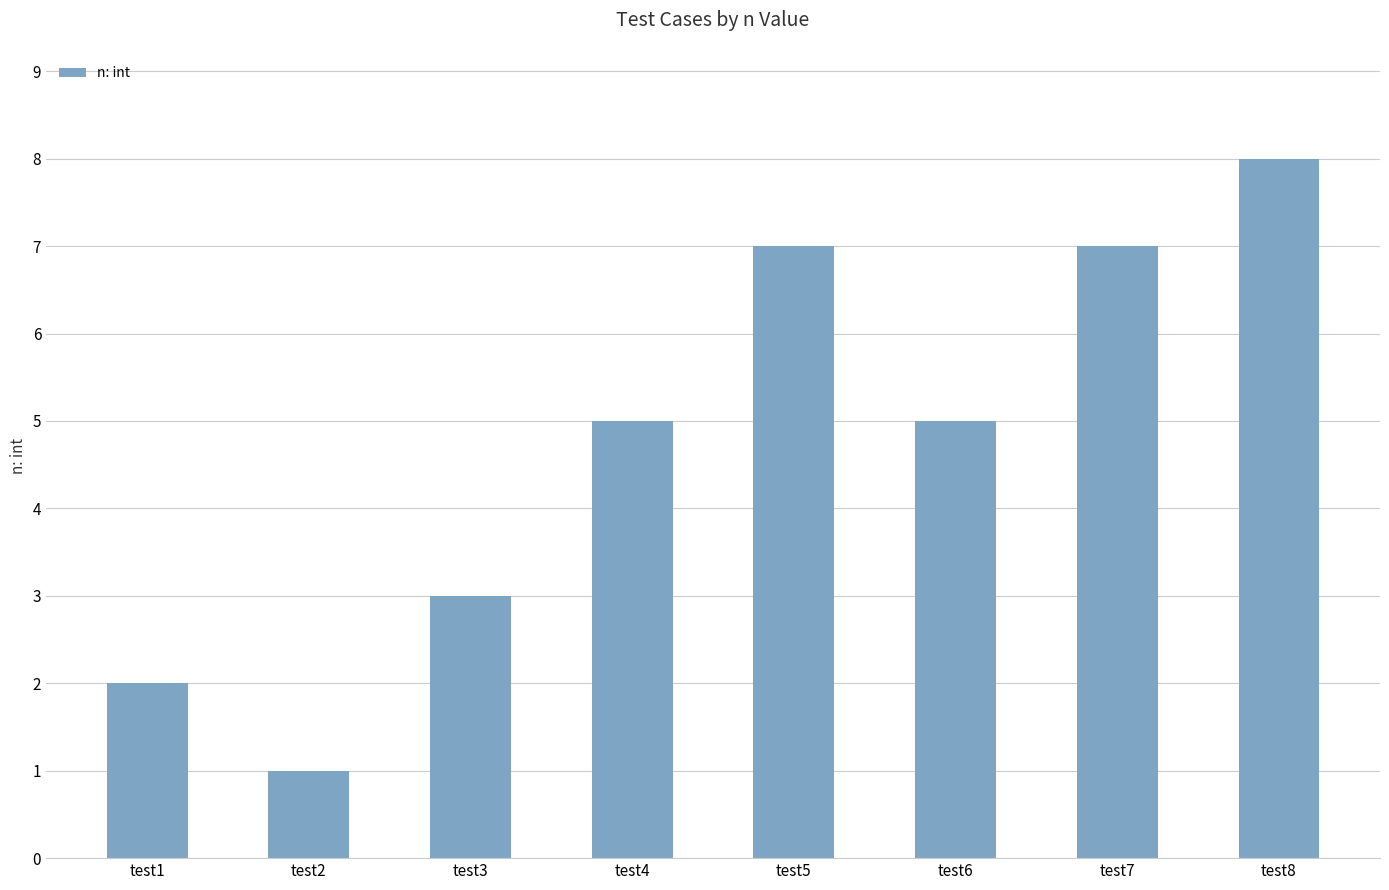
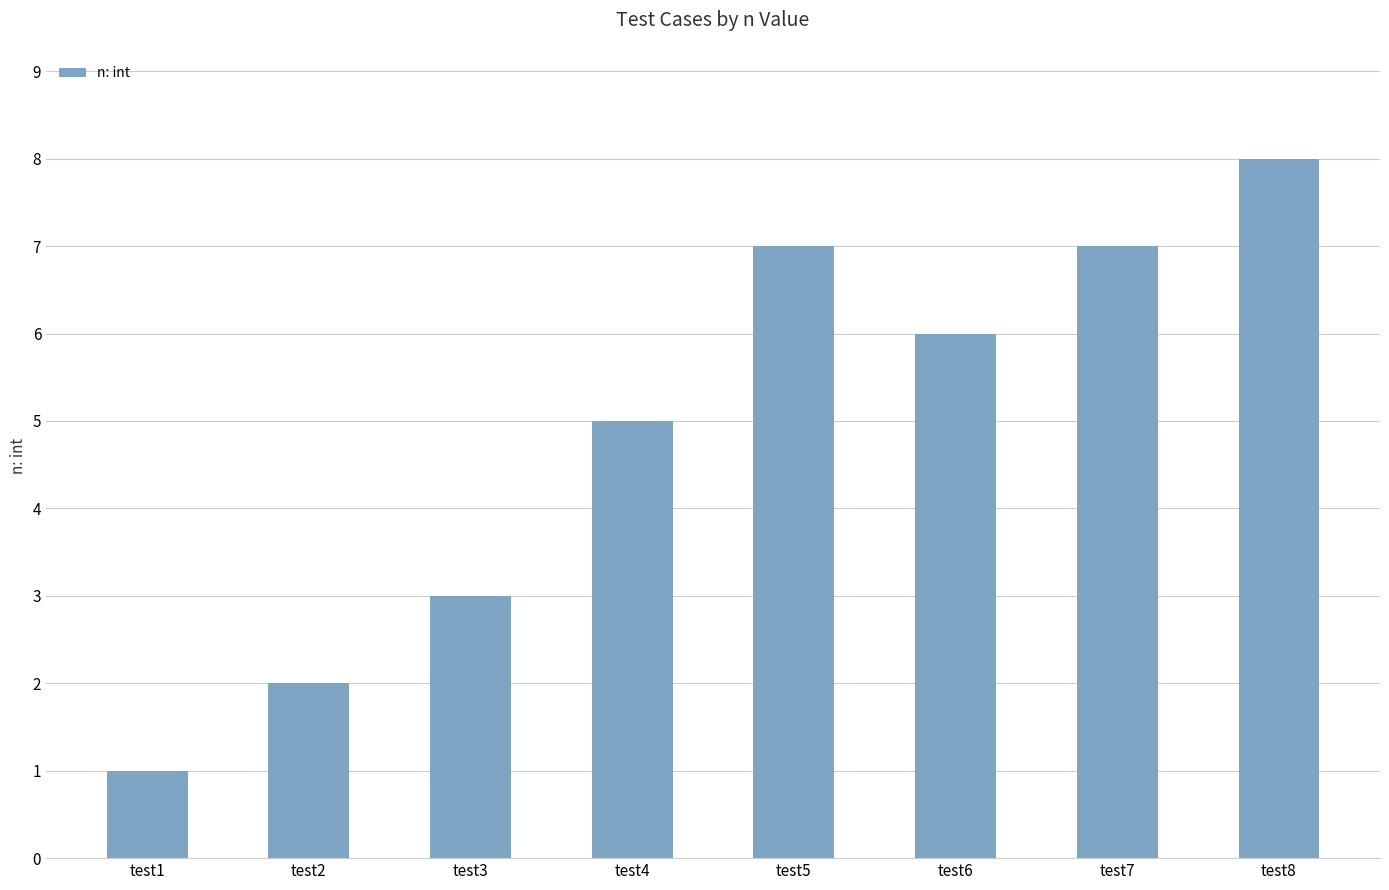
  {
-   "test1": 2,
-   "test2": 1,
+   "test1": 1,
+   "test2": 2,
    "test3": 3,
    "test4": 5,
    "test5": 7,
-   "test6": 5,
+   "test6": 6,
    "test7": 7,
    "test8": 8
  }
